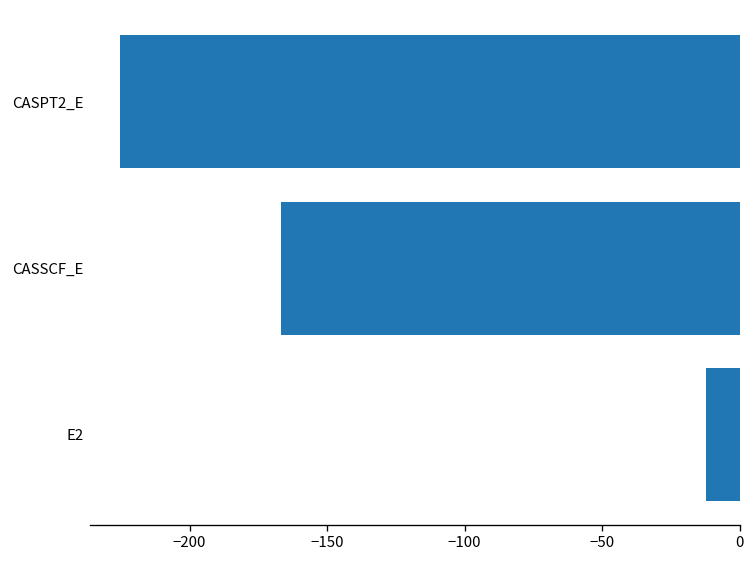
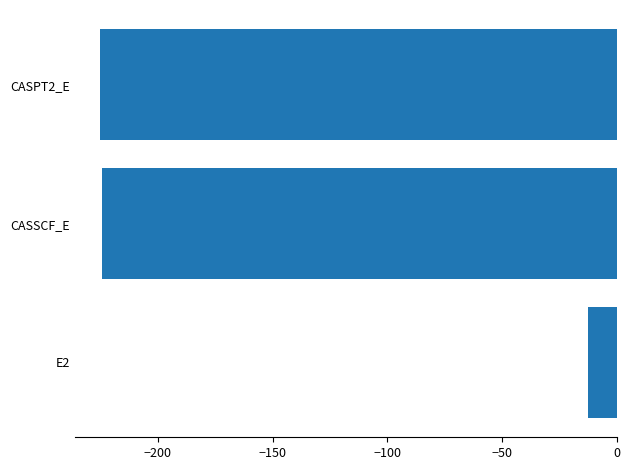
  {
    "CASPT2_E": -225,
-   "CASSCF_E": -167,
+   "CASSCF_E": -225,
    "E2": -12
  }
